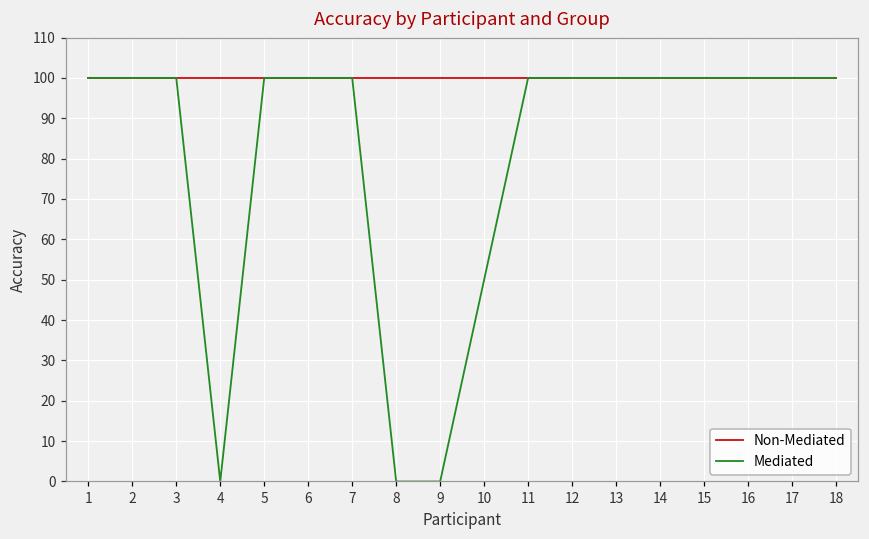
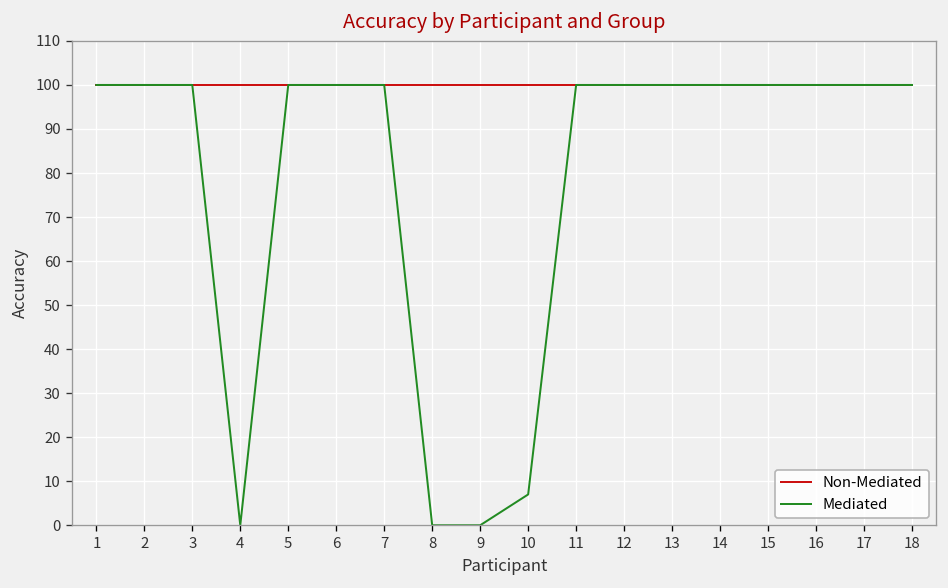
  {
    "Non-Mediated": {
      "4": 100,
      "8": 100,
      "9": 100,
      "10": 100
    },
    "Mediated": {
      "4": 0,
      "8": 0,
      "9": 0,
-     "10": 50
+     "10": 7
    }
  }
